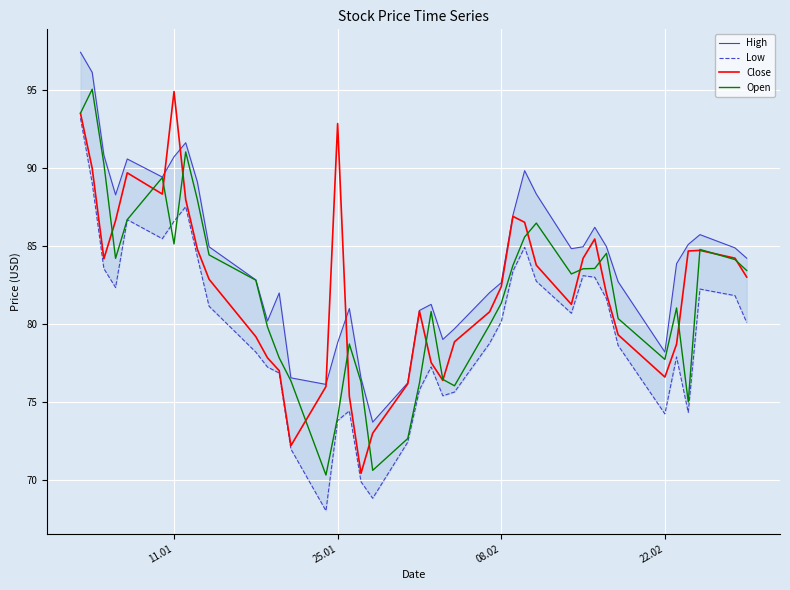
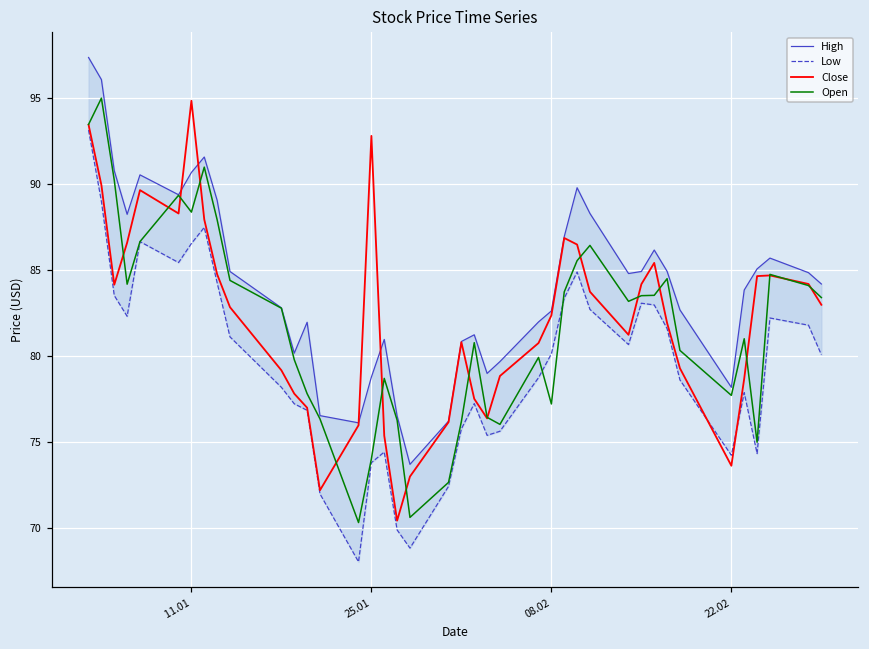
  {
    "Close": {
      "11.01": 94.9,
      "25.01": 92.8,
      "08.02": 82.4,
-     "22.02": 76.6
+     "22.02": 73.6
    },
    "Open": {
-     "11.01": 85.1,
+     "11.01": 88.4,
      "25.01": 74.0,
-     "08.02": 81.3,
+     "08.02": 77.2,
      "22.02": 77.7
    }
  }
